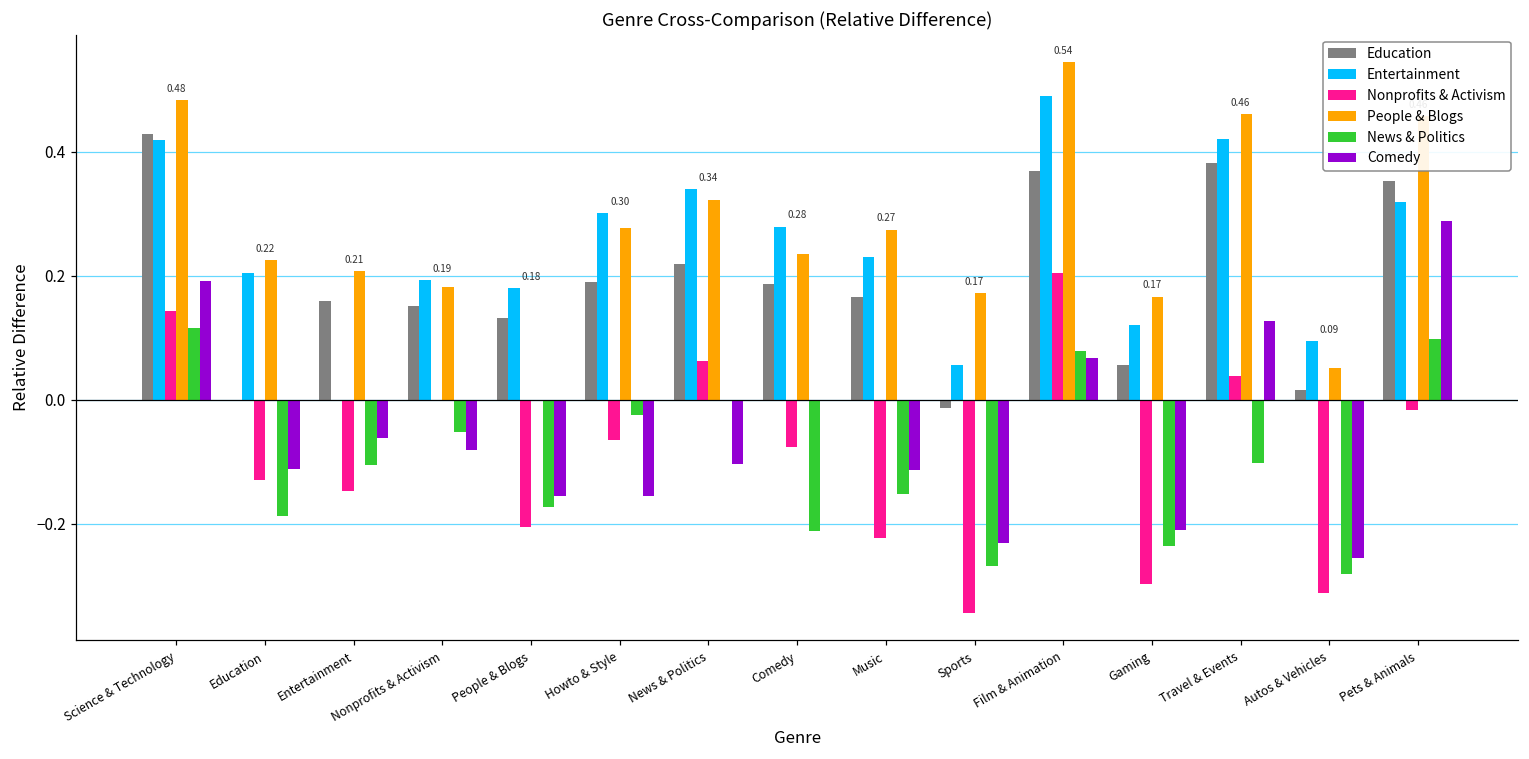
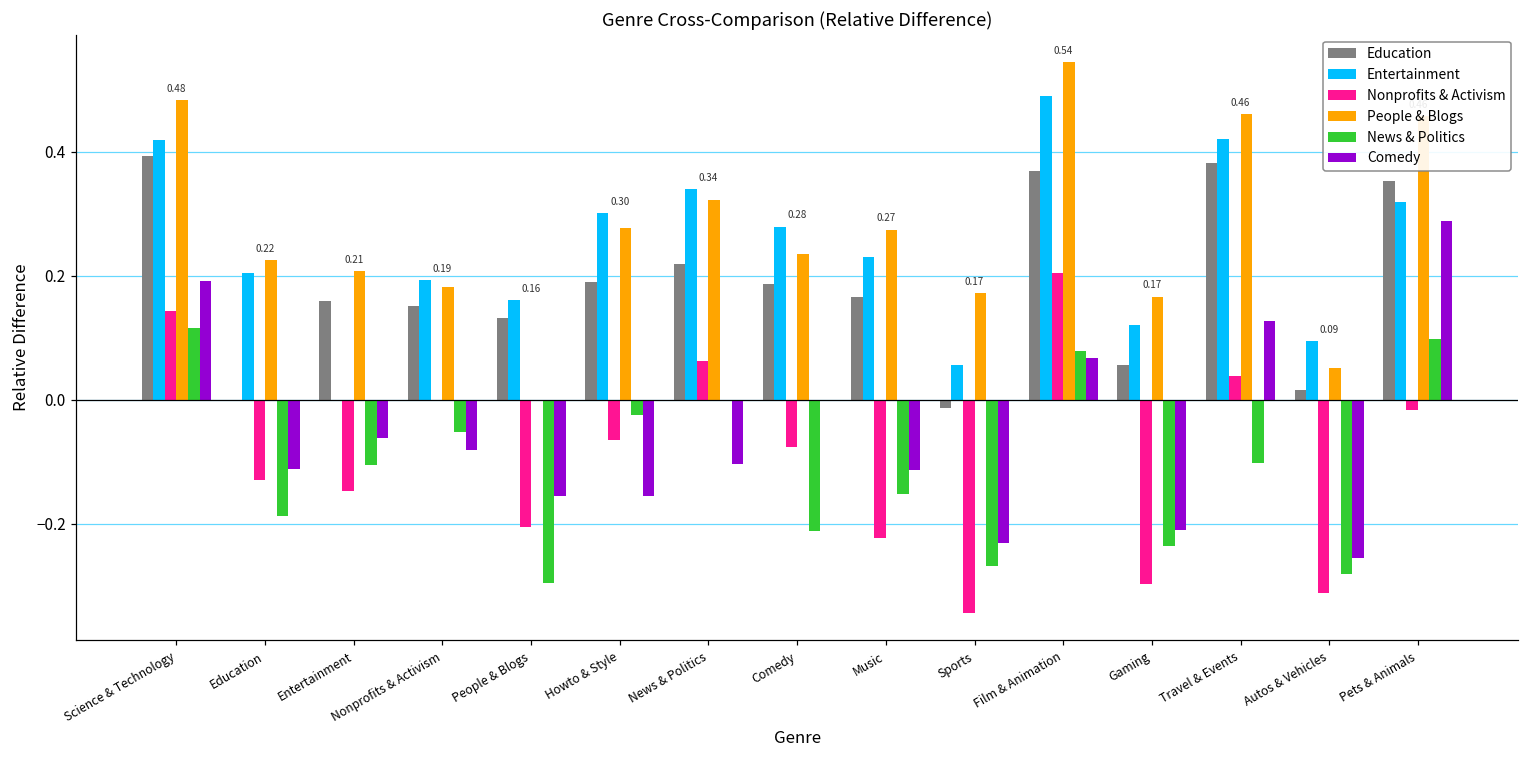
  {
    "Education": {
-     "Science & Technology": 0.43,
+     "Science & Technology": 0.39,
      "Education": 0.00,
      "Entertainment": 0.16,
      "Nonprofits & Activism": 0.15,
      "People & Blogs": 0.13,
      "Howto & Style": 0.19,
      "News & Politics": 0.22,
      "Comedy": 0.19,
      "Music": 0.17,
      "Sports": -0.01,
      "Film & Animation": 0.37,
      "Gaming": 0.06,
      "Travel & Events": 0.38,
      "Autos & Vehicles": 0.02,
      "Pets & Animals": 0.35
    },
    "Entertainment": {
      "Nonprofits & Activism": 0.19,
-     "People & Blogs": 0.18,
+     "People & Blogs": 0.16,
      "Howto & Style": 0.30,
      "News & Politics": 0.34,
      "Comedy": 0.28,
      "Autos & Vehicles": 0.09
    },
    "Nonprofits & Activism": {
      "Science & Technology": 0.14,
      "Education": -0.13,
      "Entertainment": -0.15,
      "Nonprofits & Activism": 0.00,
      "People & Blogs": -0.20,
      "Howto & Style": -0.06,
      "News & Politics": 0.06,
      "Comedy": -0.08,
      "Music": -0.22,
      "Sports": -0.34,
      "Film & Animation": 0.20,
      "Gaming": -0.30,
      "Travel & Events": 0.04,
      "Autos & Vehicles": -0.31,
      "Pets & Animals": -0.02
    },
    "People & Blogs": {
      "Science & Technology": 0.48,
      "Education": 0.22,
      "Entertainment": 0.21,
      "Music": 0.27,
      "Sports": 0.17,
      "Film & Animation": 0.54,
      "Gaming": 0.17,
      "Travel & Events": 0.46
    },
    "News & Politics": {
      "Science & Technology": 0.12,
      "Education": -0.19,
      "Entertainment": -0.11,
      "Nonprofits & Activism": -0.05,
-     "People & Blogs": -0.17,
+     "People & Blogs": -0.30,
      "Howto & Style": -0.03,
      "News & Politics": 0.00,
      "Comedy": -0.21,
      "Music": -0.15,
      "Sports": -0.27,
      "Film & Animation": 0.08,
      "Gaming": -0.24,
      "Travel & Events": -0.10,
      "Autos & Vehicles": -0.28,
      "Pets & Animals": 0.10
    },
    "Comedy": {
      "Science & Technology": 0.19,
      "Education": -0.11,
      "Entertainment": -0.06,
      "Nonprofits & Activism": -0.08,
      "People & Blogs": -0.15,
      "Howto & Style": -0.15,
      "News & Politics": -0.10,
      "Comedy": 0.00,
      "Music": -0.11,
      "Sports": -0.23,
      "Film & Animation": 0.07,
      "Gaming": -0.21,
      "Travel & Events": 0.13,
      "Autos & Vehicles": -0.25,
      "Pets & Animals": 0.29
    }
  }
